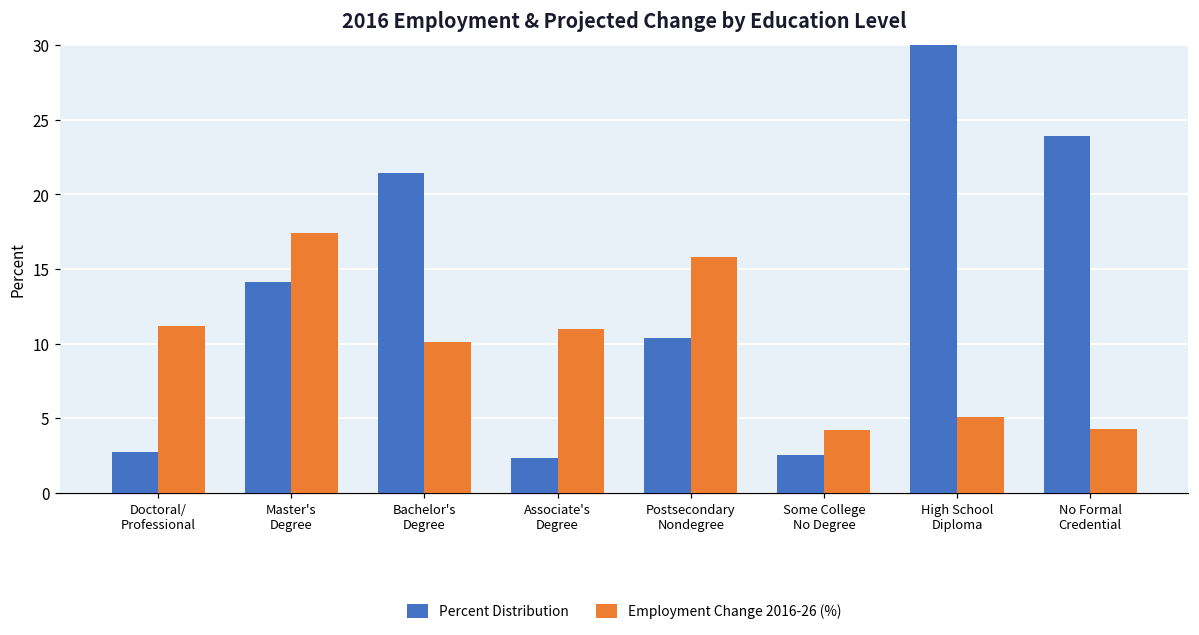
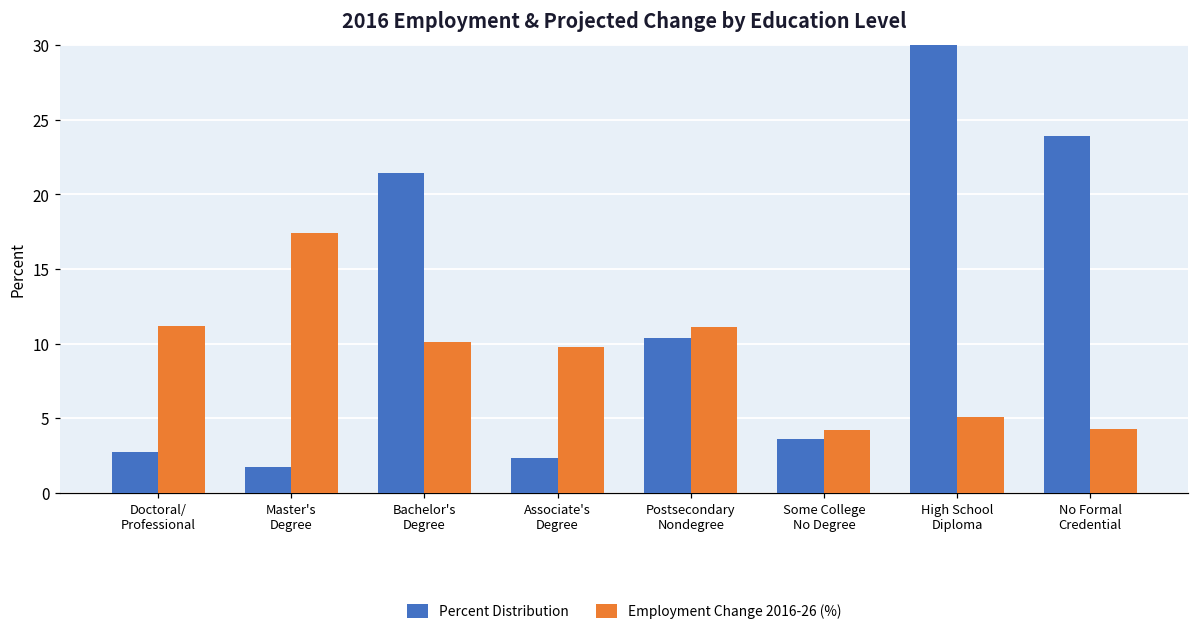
  {
    "Percent Distribution": {
      "Doctoral/ Professional": 2.7,
-     "Master's Degree": 14.1,
+     "Master's Degree": 1.7,
      "Bachelor's Degree": 21.4,
      "Associate's Degree": 2.3,
      "Postsecondary Nondegree": 10.4,
-     "Some College No Degree": 2.5,
+     "Some College No Degree": 3.6,
      "No Formal Credential": 23.9
    },
    "Employment Change 2016-26 (%)": {
      "Doctoral/ Professional": 11.2,
      "Master's Degree": 17.4,
      "Bachelor's Degree": 10.1,
-     "Associate's Degree": 11.0,
-     "Postsecondary Nondegree": 15.8,
+     "Associate's Degree": 9.8,
+     "Postsecondary Nondegree": 11.1,
      "Some College No Degree": 4.2,
      "High School Diploma": 5.1,
      "No Formal Credential": 4.3
    }
  }
